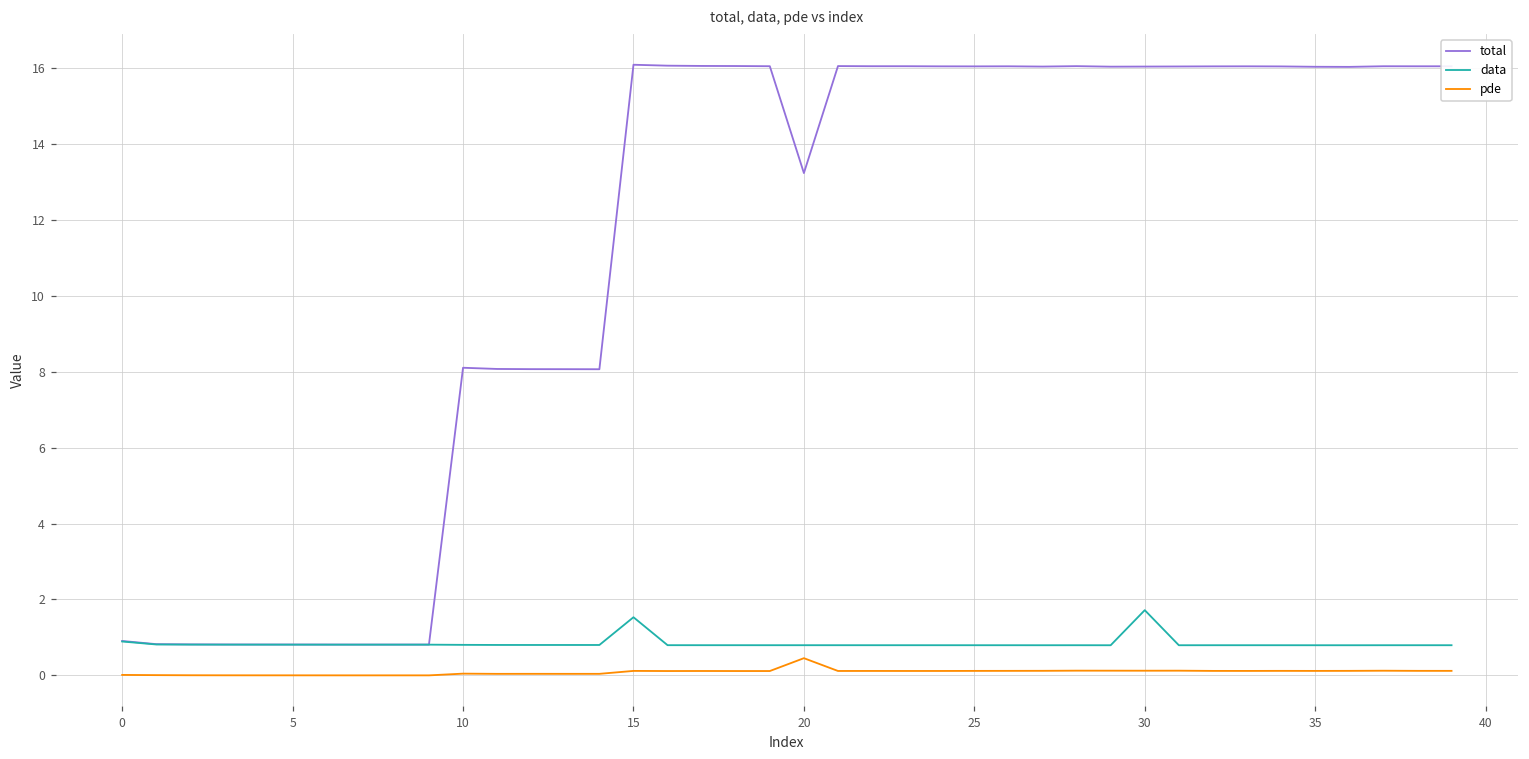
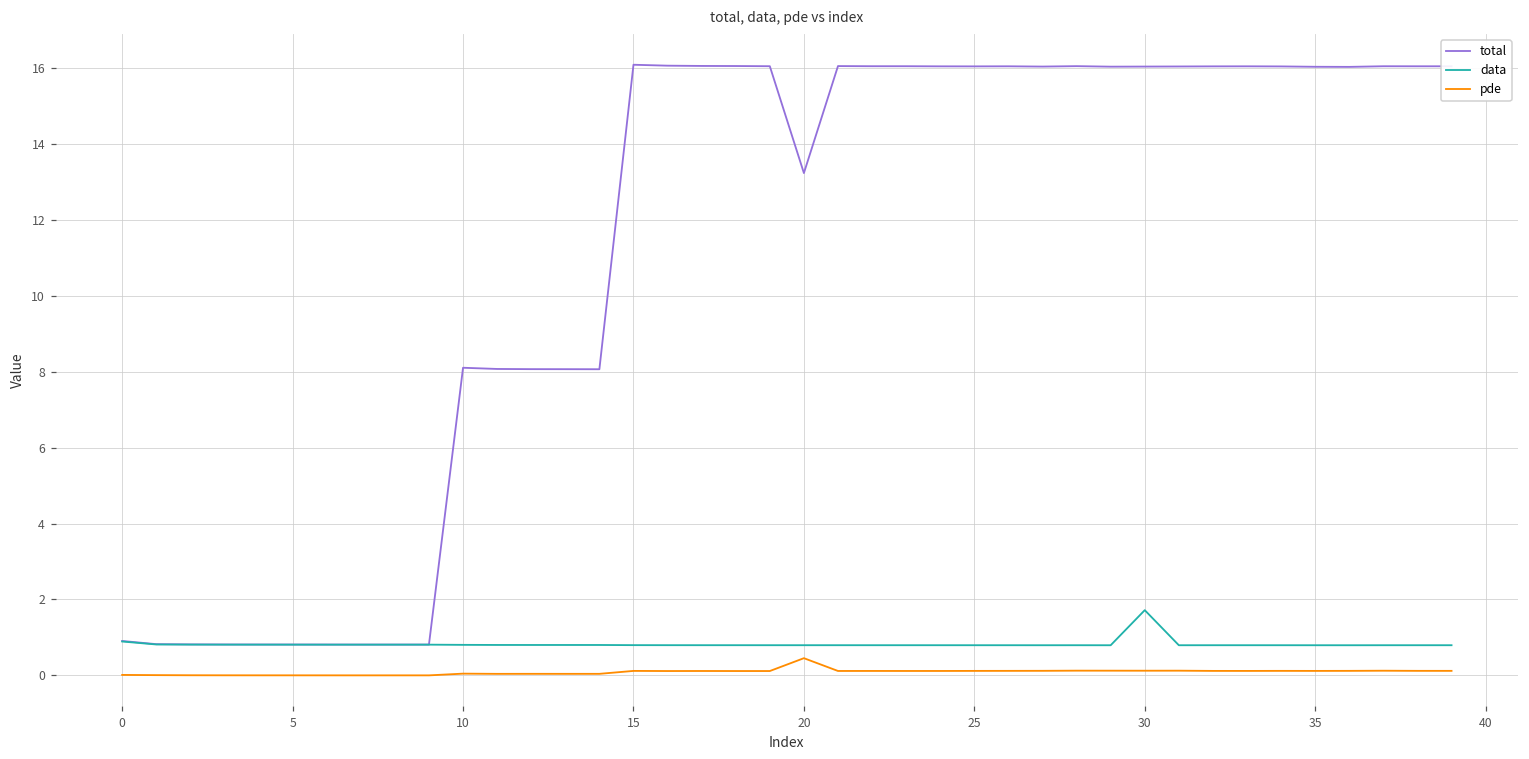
  {
    "total": {
      "10": 8.1,
      "15": 16.1,
      "20": 13.2,
      "25": 16.0,
      "30": 16.0,
      "35": 16.0
    },
    "data": {
      "10": 0.8,
-     "15": 1.5,
+     "15": 0.8,
      "20": 0.8,
      "25": 0.8,
      "30": 1.7,
      "35": 0.8
    },
    "pde": {
      "0": 0.0,
      "5": 0.0,
      "10": 0.0,
      "15": 0.1,
      "20": 0.5,
      "25": 0.1,
      "30": 0.1,
      "35": 0.1
    }
  }
